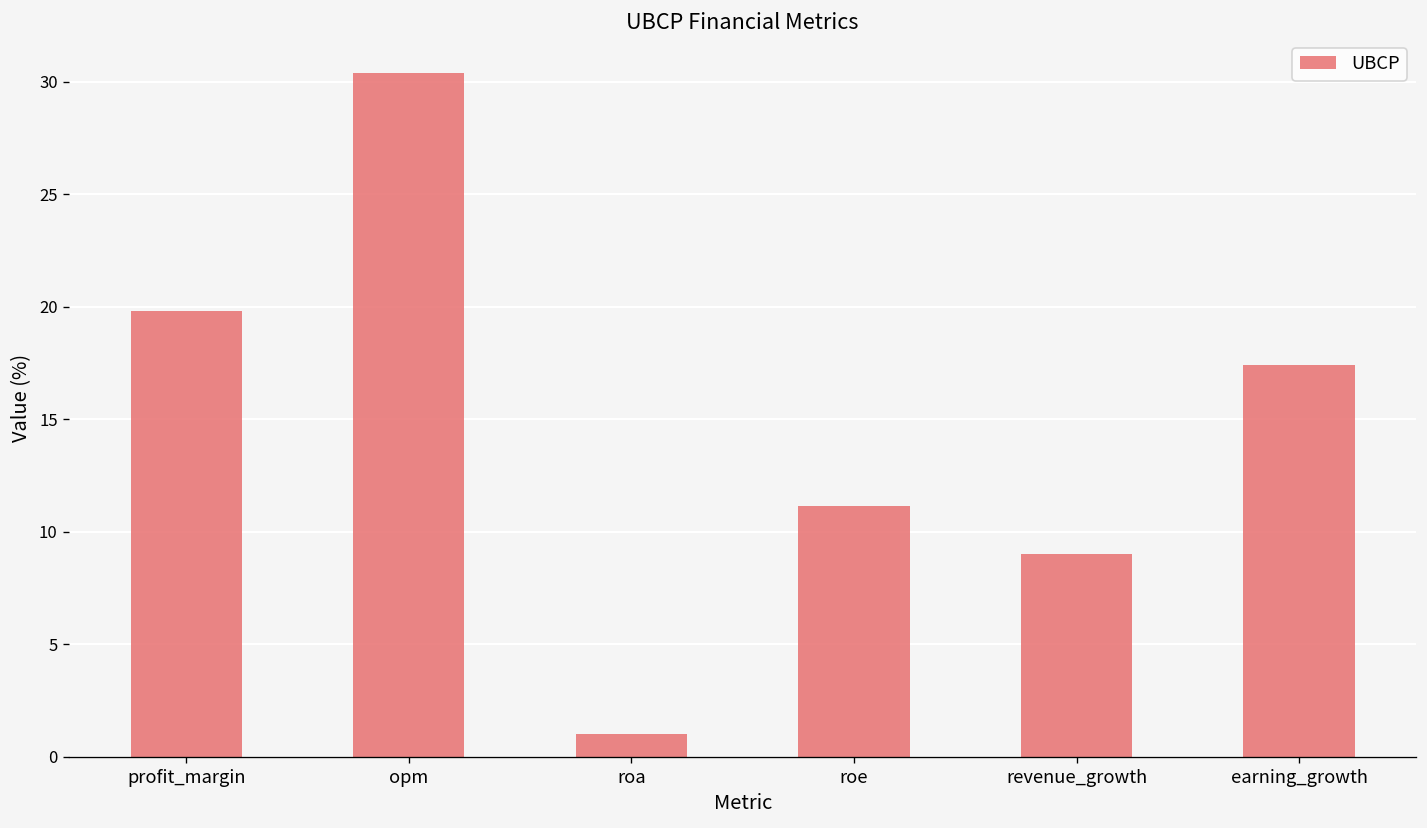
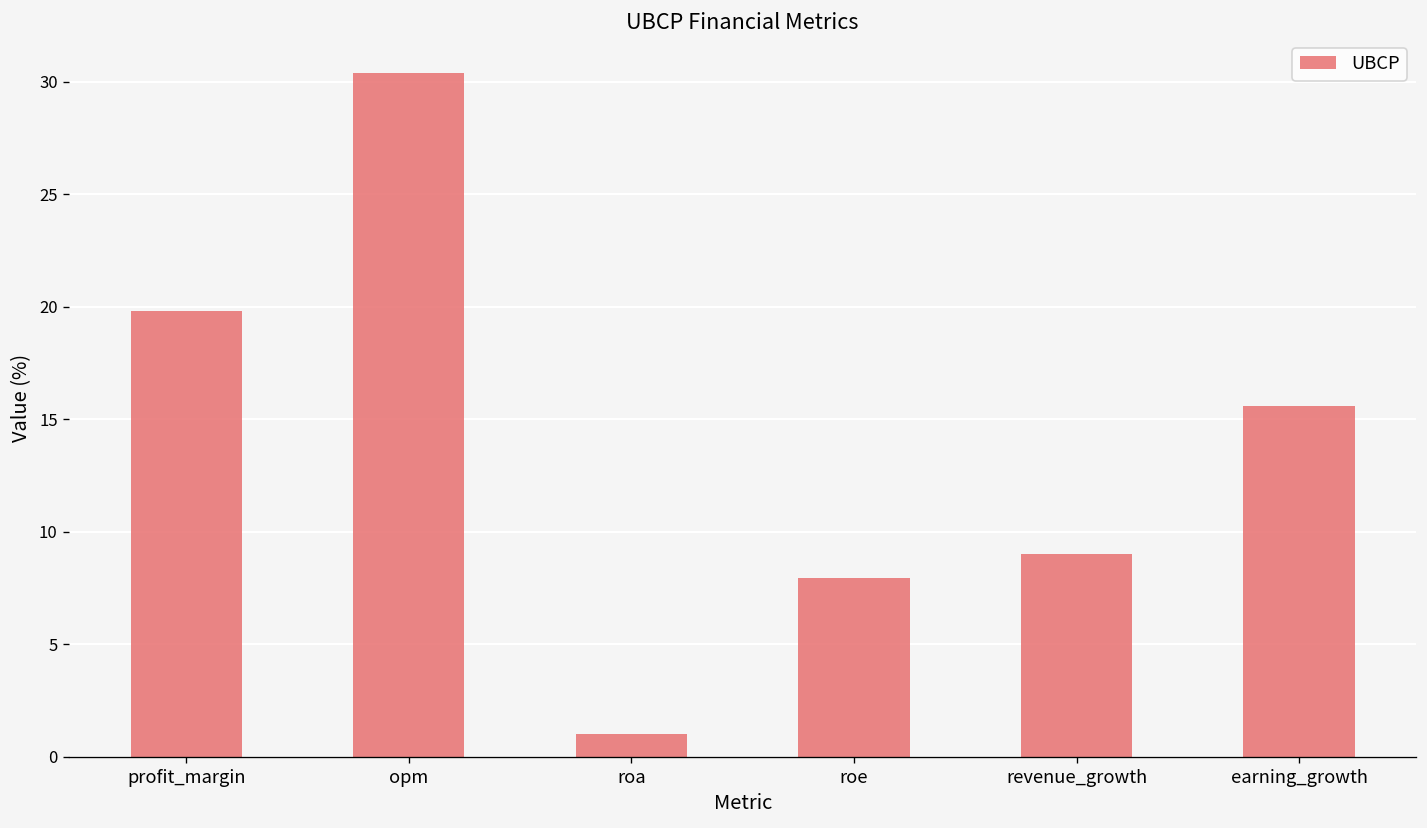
  {
    "profit_margin": 19.8,
    "opm": 30.4,
    "roa": 1.0,
-   "roe": 11.2,
+   "roe": 8.0,
    "revenue_growth": 9.0,
-   "earning_growth": 17.4
+   "earning_growth": 15.6
  }
